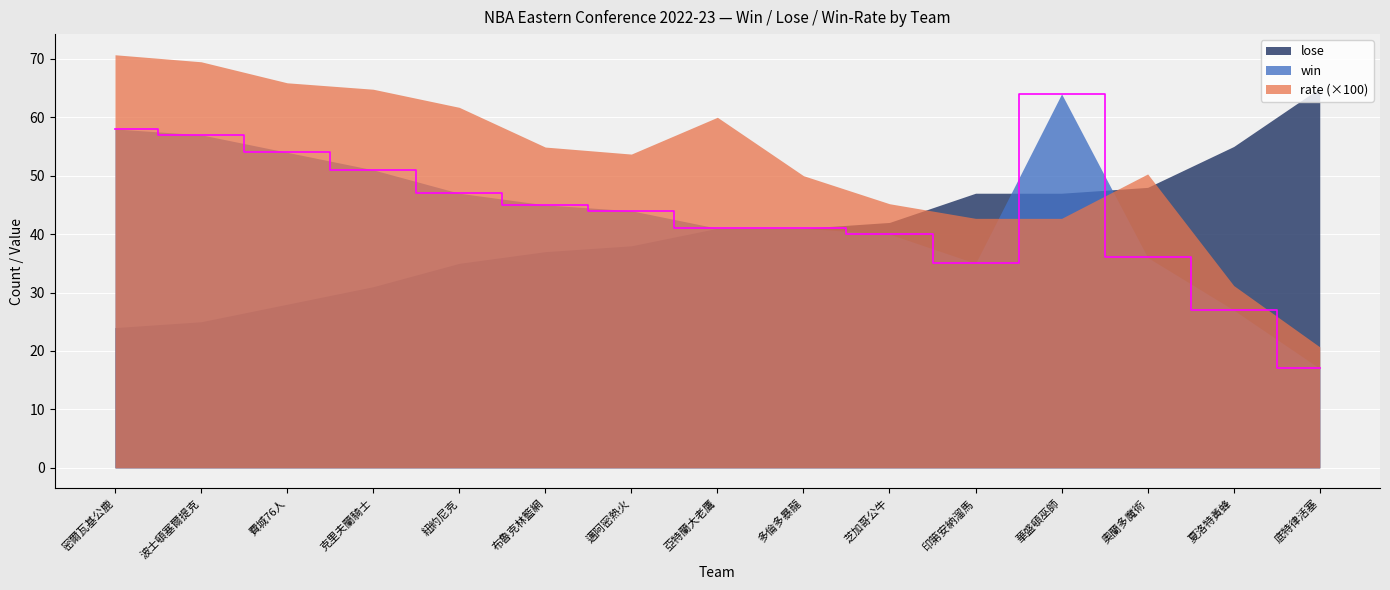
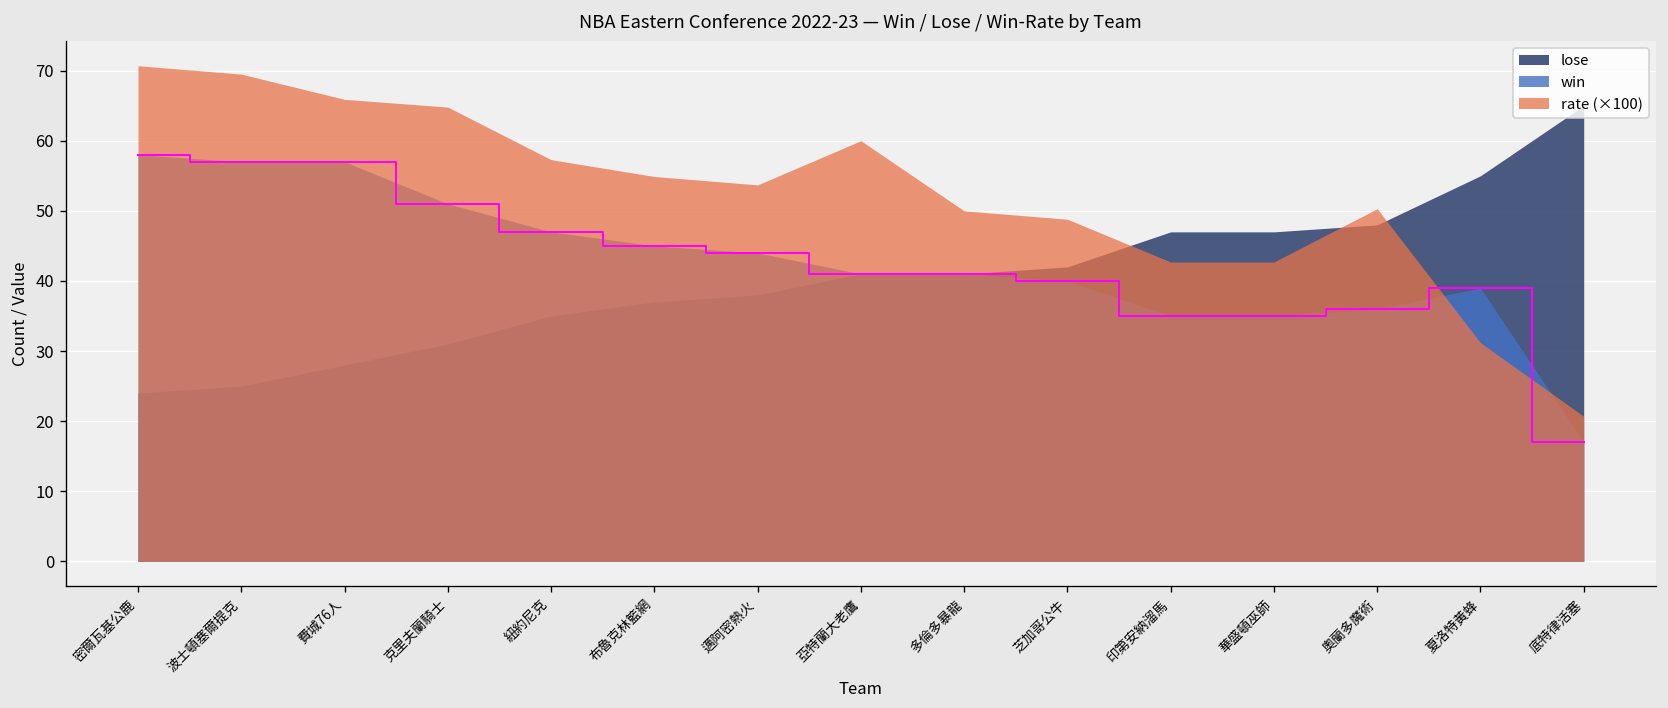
  {
    "lose": {
      "密爾瓦基公鹿": 24,
      "波士頓塞爾提克": 25,
      "費城76人": 28,
      "克里夫蘭騎士": 31,
      "紐約尼克": 35,
      "布魯克林籃網": 37,
      "邁阿密熱火": 38,
      "芝加哥公牛": 42,
      "印第安納溜馬": 47,
      "華盛頓巫師": 47,
      "奧蘭多魔術": 48,
      "夏洛特黃蜂": 55
    },
    "win": {
      "密爾瓦基公鹿": 58,
      "波士頓塞爾提克": 57,
-     "費城76人": 54,
+     "費城76人": 57,
      "克里夫蘭騎士": 51,
      "紐約尼克": 47,
      "布魯克林籃網": 45,
      "邁阿密熱火": 44,
      "芝加哥公牛": 40,
      "印第安納溜馬": 35,
-     "華盛頓巫師": 64,
+     "華盛頓巫師": 35,
      "奧蘭多魔術": 36,
-     "夏洛特黃蜂": 27,
+     "夏洛特黃蜂": 39,
      "底特律活塞": 17
    },
    "rate (×100)": {
      "密爾瓦基公鹿": 71,
      "波士頓塞爾提克": 70,
      "費城76人": 66,
      "克里夫蘭騎士": 65,
-     "紐約尼克": 62,
+     "紐約尼克": 57,
      "布魯克林籃網": 55,
      "邁阿密熱火": 54,
      "亞特蘭大老鷹": 60,
      "多倫多暴龍": 50,
-     "芝加哥公牛": 45,
+     "芝加哥公牛": 49,
      "印第安納溜馬": 43,
      "華盛頓巫師": 43,
      "奧蘭多魔術": 50,
      "夏洛特黃蜂": 31,
      "底特律活塞": 21
    }
  }
